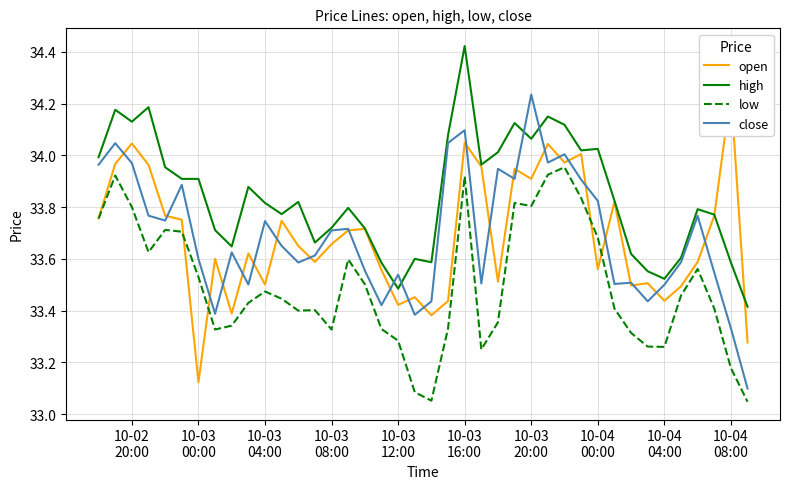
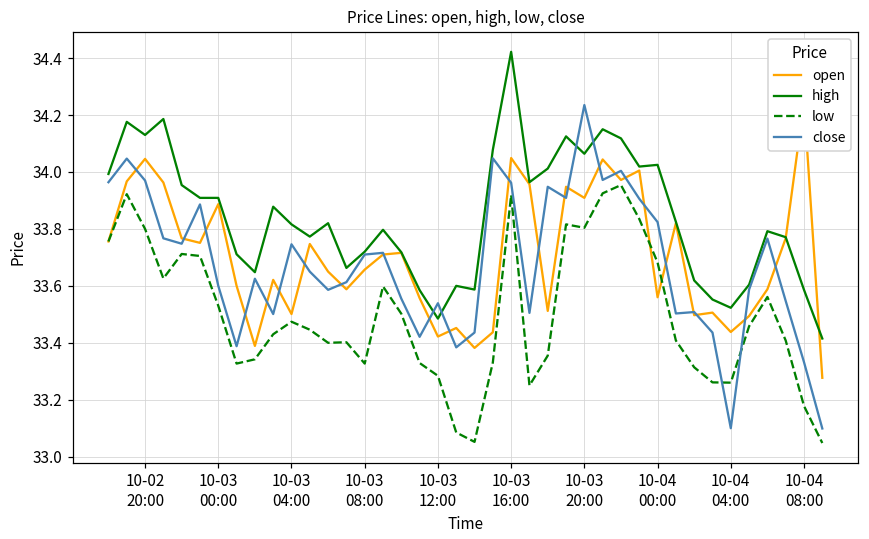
  {
    "open": {
      "10-02 20:00": 34.05,
-     "10-03 00:00": 33.12,
+     "10-03 00:00": 33.89,
      "10-03 04:00": 33.50,
      "10-03 08:00": 33.66,
      "10-03 12:00": 33.42,
      "10-03 16:00": 34.05,
      "10-03 20:00": 33.91,
      "10-04 00:00": 33.56,
      "10-04 04:00": 33.44
    },
    "close": {
      "10-02 20:00": 33.97,
      "10-03 00:00": 33.60,
      "10-03 04:00": 33.75,
      "10-03 08:00": 33.71,
      "10-03 12:00": 33.54,
-     "10-03 16:00": 34.10,
+     "10-03 16:00": 33.96,
      "10-03 20:00": 34.24,
      "10-04 00:00": 33.82,
-     "10-04 04:00": 33.5,
+     "10-04 04:00": 33.1,
      "10-04 08:00": 33.33
    }
  }
